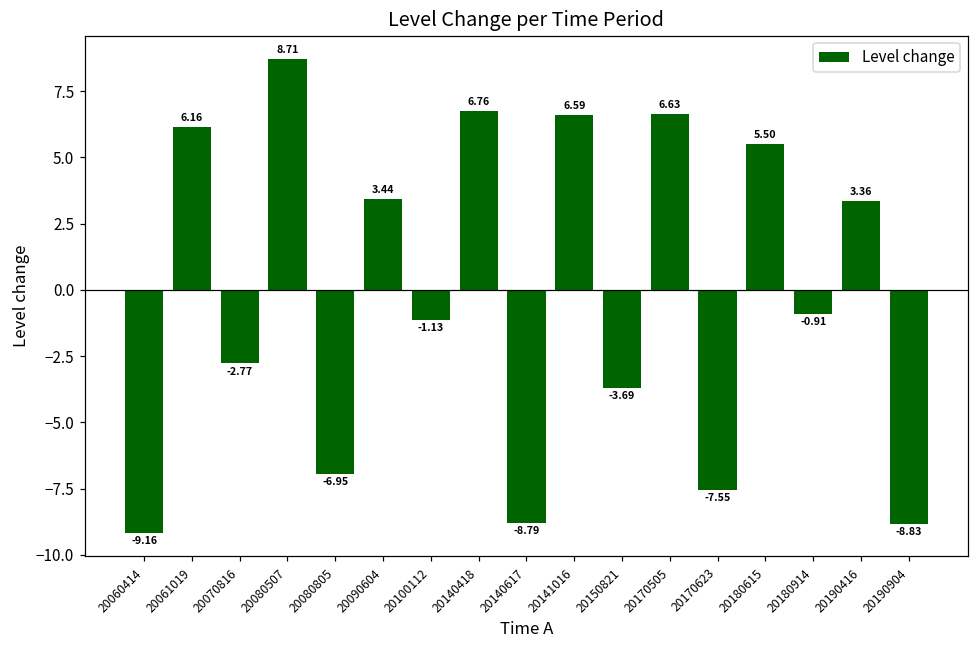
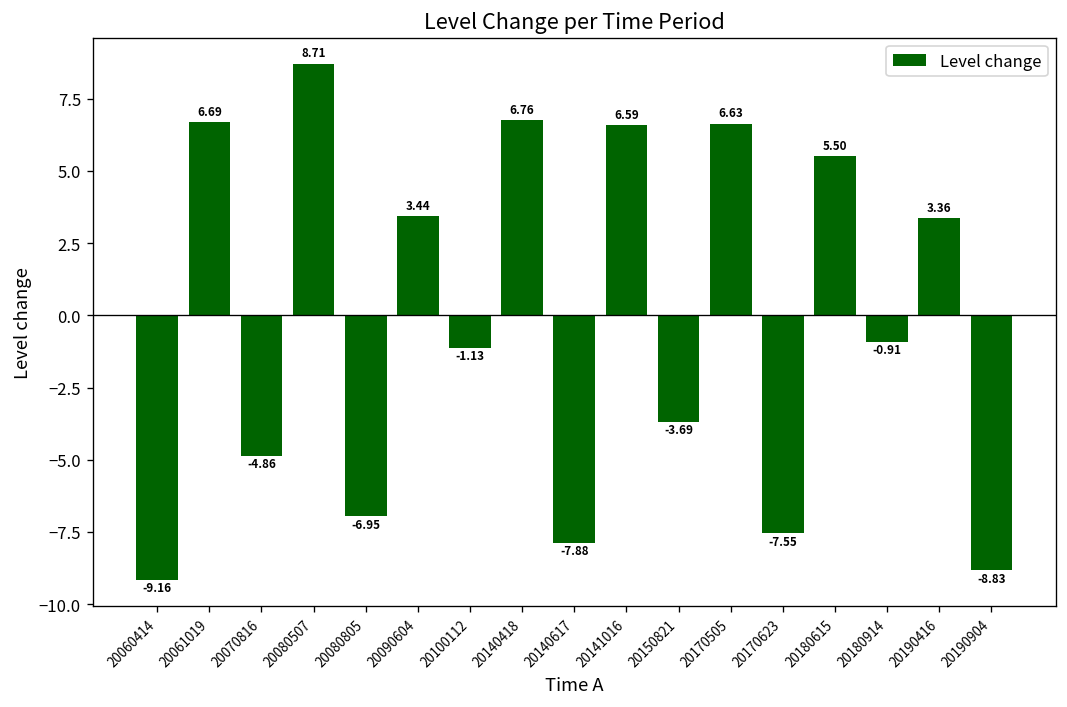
  {
    "20060414": -9.16,
-   "20061019": 6.16,
-   "20070816": -2.77,
+   "20061019": 6.69,
+   "20070816": -4.86,
    "20080507": 8.71,
    "20080805": -6.95,
    "20090604": 3.44,
    "20100112": -1.13,
    "20140418": 6.76,
-   "20140617": -8.79,
+   "20140617": -7.88,
    "20141016": 6.59,
    "20150821": -3.69,
    "20170505": 6.63,
    "20170623": -7.55,
    "20180615": 5.50,
    "20180914": -0.91,
    "20190416": 3.36,
    "20190904": -8.83
  }
